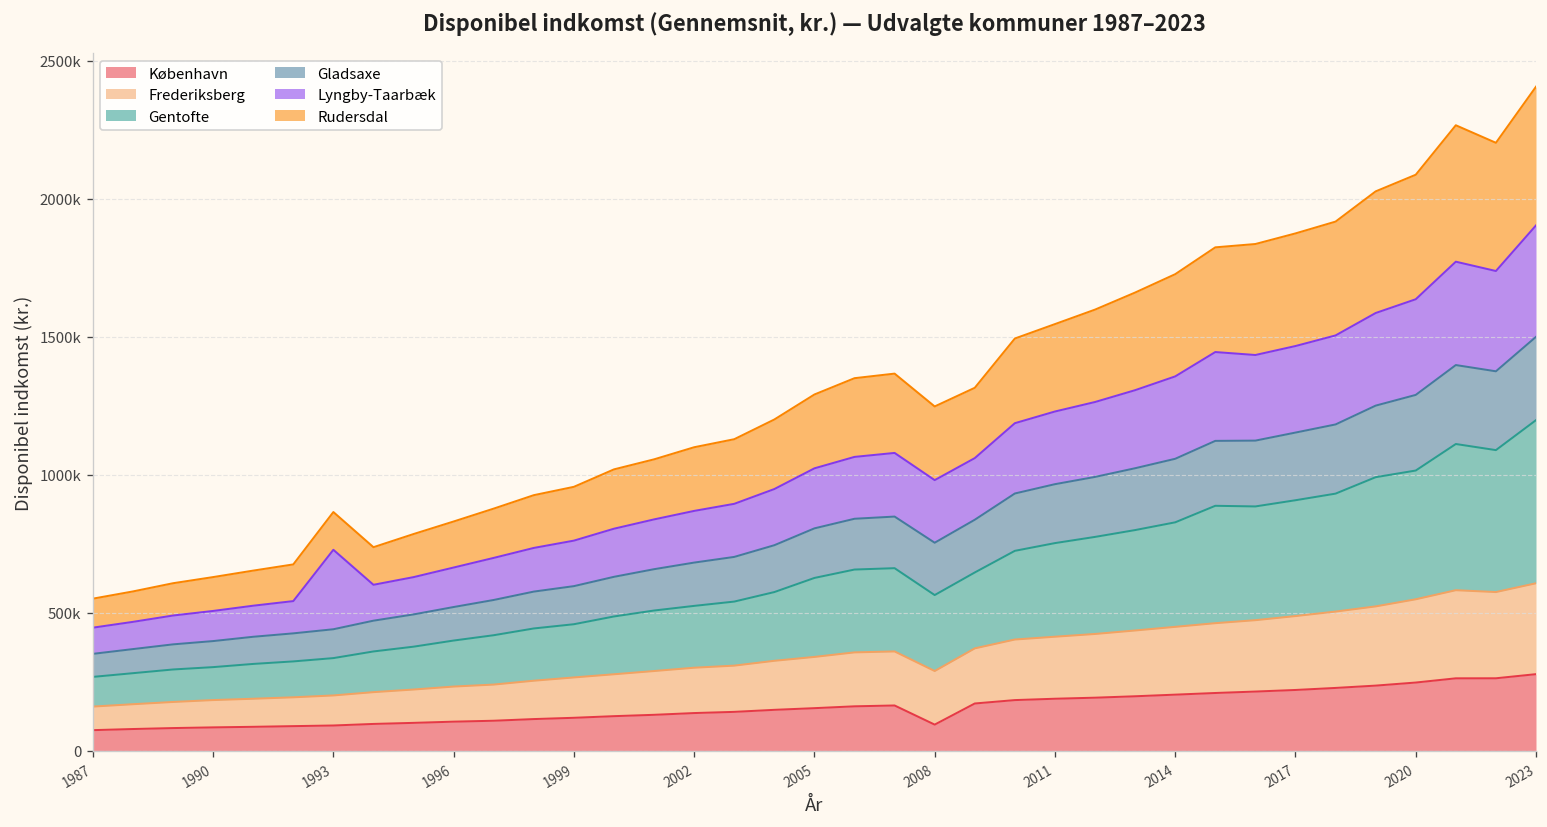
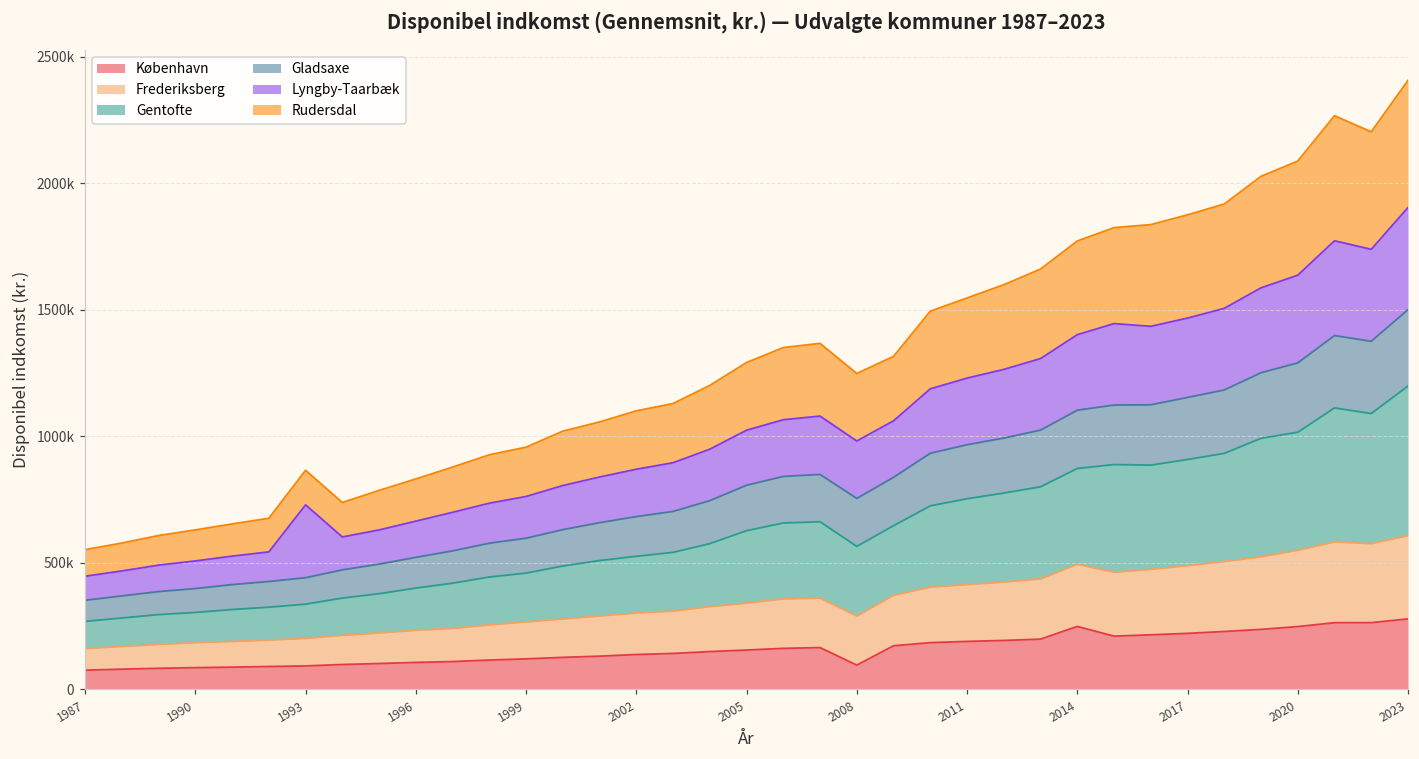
  {
    "København": {
      "1987": 80000,
      "1990": 90000,
      "1993": 90000,
      "1996": 110000,
      "1999": 120000,
      "2002": 140000,
      "2005": 160000,
      "2008": 100000,
      "2011": 190000,
-     "2014": 200000,
+     "2014": 250000,
      "2017": 220000,
      "2020": 250000,
      "2023": 280000
    },
    "Frederiksberg": {
      "1987": 90000,
      "1990": 100000,
      "1993": 110000,
      "1996": 130000,
      "1999": 150000,
      "2002": 160000,
      "2005": 190000,
      "2008": 190000,
      "2011": 220000,
      "2014": 250000,
      "2017": 270000,
      "2020": 300000,
      "2023": 330000
    },
    "Lyngby-Taarbæk": {
      "1987": 90000,
      "1990": 110000,
      "1993": 290000,
      "1996": 140000,
      "1999": 160000,
      "2002": 190000,
      "2005": 220000,
      "2008": 230000,
      "2011": 260000,
      "2014": 300000,
      "2017": 310000,
      "2020": 350000,
      "2023": 400000
    },
    "Rudersdal": {
      "1987": 110000,
      "1990": 120000,
      "1993": 140000,
      "1996": 170000,
      "1999": 190000,
      "2002": 230000,
      "2005": 270000,
      "2008": 270000,
      "2011": 320000,
      "2014": 370000,
      "2017": 410000,
      "2020": 450000,
      "2023": 500000
    }
  }
